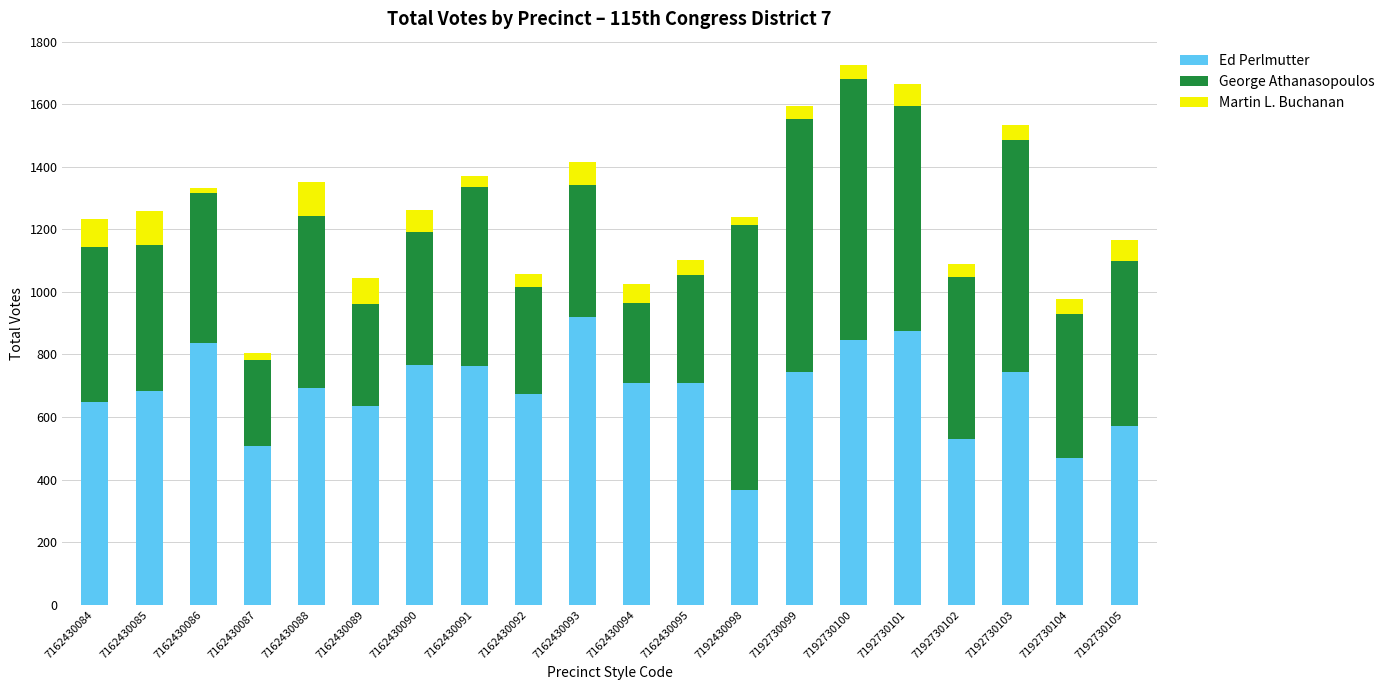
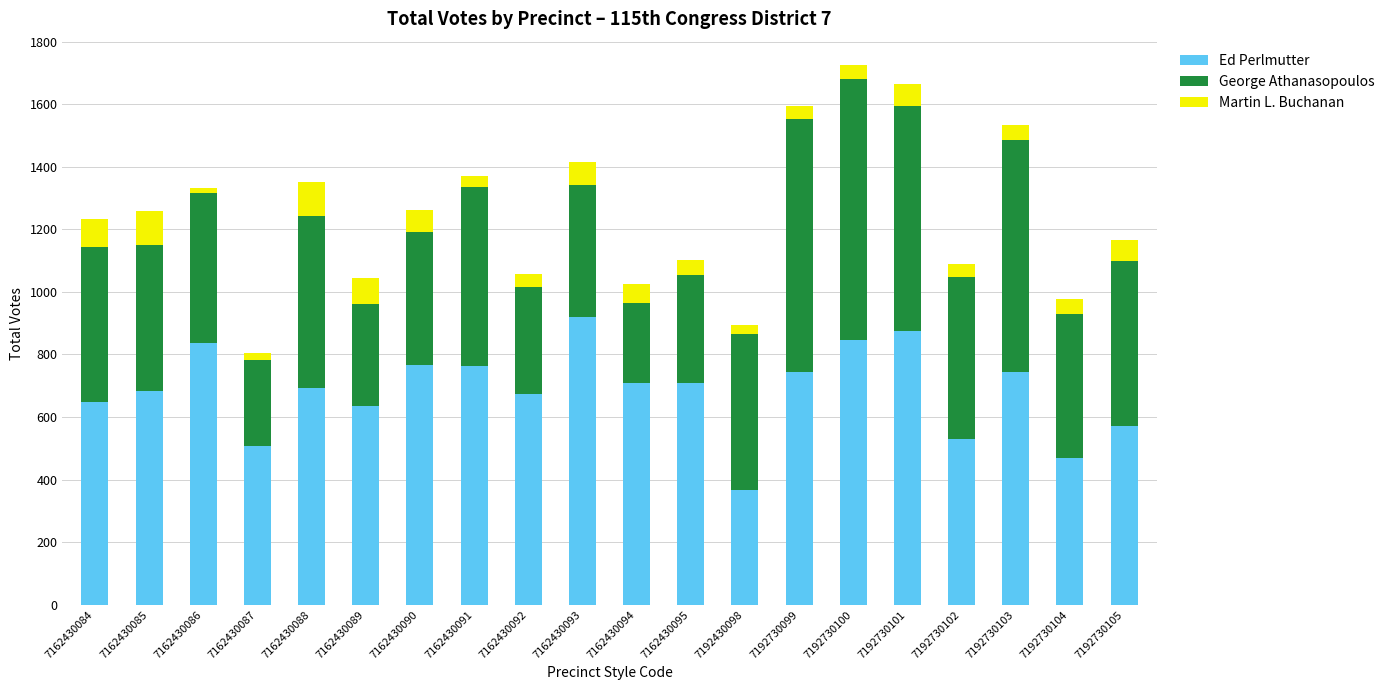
  {
    "Ed Perlmutter": {
      "7162430084": 650,
      "7162430085": 680,
      "7162430086": 840,
      "7162430087": 510,
      "7162430088": 690,
      "7162430089": 630,
      "7162430090": 770,
      "7162430091": 760,
      "7162430092": 680,
      "7162430093": 920,
      "7162430094": 710,
      "7162430095": 710,
      "7192430098": 370,
      "7192730099": 750,
      "7192730100": 850,
      "7192730101": 870,
      "7192730102": 530,
      "7192730103": 750,
      "7192730104": 470,
      "7192730105": 570
    },
    "George Athanasopoulos": {
      "7162430084": 500,
      "7162430085": 470,
      "7162430086": 480,
      "7162430087": 280,
      "7162430088": 550,
      "7162430089": 330,
      "7162430090": 430,
      "7162430091": 570,
      "7162430092": 340,
      "7162430093": 420,
      "7162430094": 260,
      "7162430095": 340,
-     "7192430098": 850,
+     "7192430098": 500,
      "7192730099": 810,
      "7192730100": 830,
      "7192730101": 720,
      "7192730102": 520,
      "7192730103": 740,
      "7192730104": 460,
      "7192730105": 530
    },
    "Martin L. Buchanan": {
      "7162430084": 90,
      "7162430085": 110,
      "7162430086": 10,
      "7162430087": 20,
      "7162430088": 110,
      "7162430089": 90,
      "7162430090": 70,
      "7162430091": 30,
      "7162430092": 40,
      "7162430093": 70,
      "7162430094": 60,
      "7162430095": 50,
      "7192430098": 30,
      "7192730099": 40,
      "7192730100": 50,
      "7192730101": 70,
      "7192730102": 40,
      "7192730103": 50,
      "7192730104": 50,
      "7192730105": 70
    }
  }
